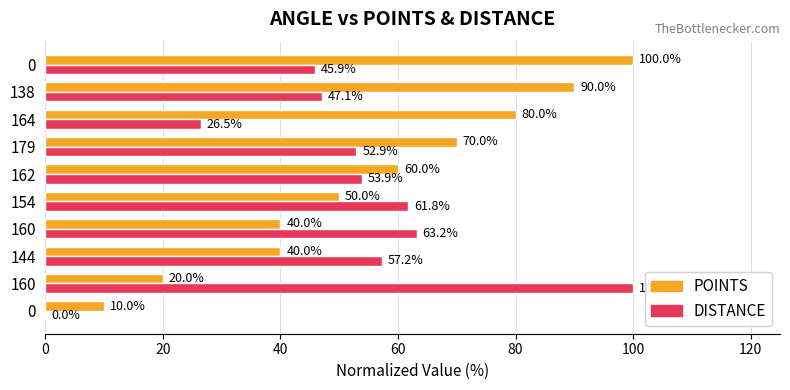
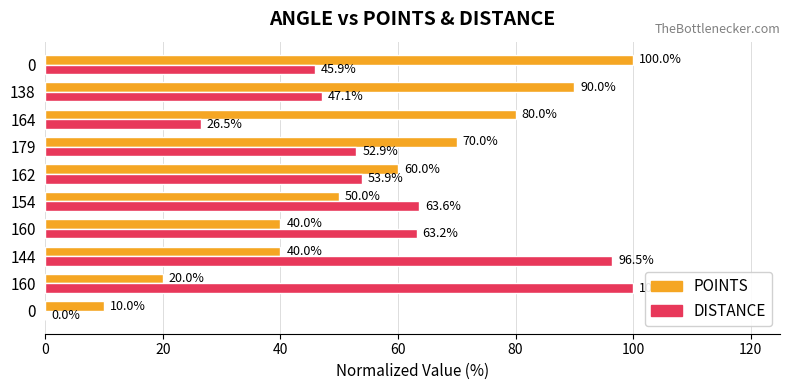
  {
    "POINTS": {
      "138": "90.0%",
      "164": "80.0%",
      "179": "70.0%",
      "162": "60.0%",
      "154": "50.0%",
      "144": "40.0%"
    },
    "DISTANCE": {
      "138": "47.1%",
      "164": "26.5%",
      "179": "52.9%",
      "162": "53.9%",
-     "154": "61.8%",
-     "144": "57.2%"
+     "154": "63.6%",
+     "144": "96.5%"
    }
  }
